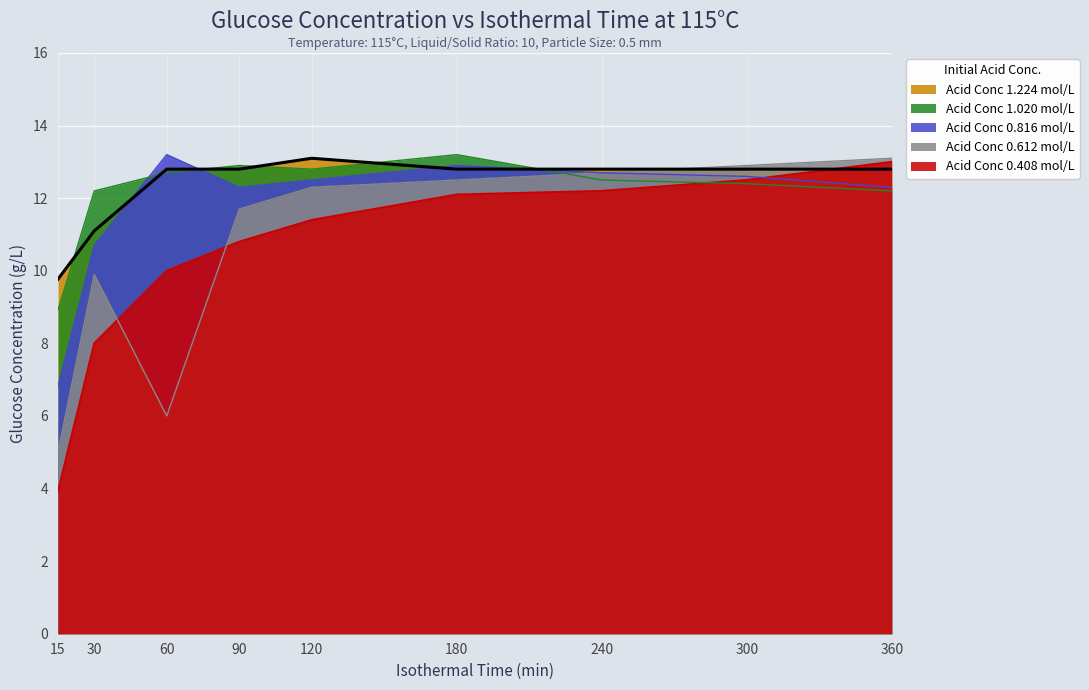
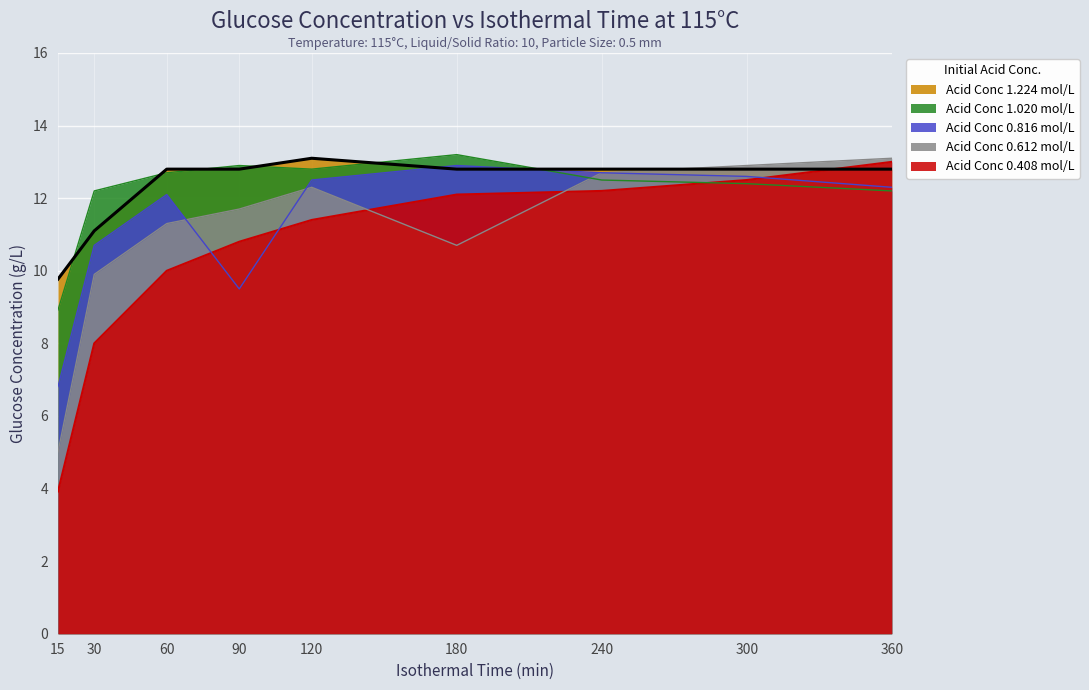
  {
    "Acid Conc 1.224 mol/L": {
      "15": 9.8,
      "30": 11.1,
      "60": 12.8,
      "90": 12.8,
      "120": 13.1,
      "180": 12.8,
      "240": 12.8,
      "300": 12.8,
      "360": 12.8
    },
    "Acid Conc 1.020 mol/L": {
      "15": 8.9,
      "30": 12.2,
      "60": 12.7,
      "90": 12.9,
      "120": 12.8,
      "180": 13.2,
      "240": 12.5,
      "300": 12.4,
      "360": 12.2
    },
    "Acid Conc 0.816 mol/L": {
      "15": 6.8,
      "30": 10.7,
-     "60": 13.2,
-     "90": 12.3,
+     "60": 12.1,
+     "90": 9.5,
      "120": 12.5,
      "180": 12.9,
      "300": 12.6,
      "360": 12.3
    },
    "Acid Conc 0.612 mol/L": {
      "15": 5.0,
      "30": 9.9,
-     "60": 6.0,
+     "60": 11.3,
      "90": 11.7,
      "120": 12.3,
-     "180": 12.5,
+     "180": 10.7,
      "300": 12.9,
      "360": 13.1
    },
    "Acid Conc 0.408 mol/L": {
      "15": 3.9,
      "30": 8.0,
      "60": 10.0,
      "90": 10.8,
      "120": 11.4,
      "180": 12.1,
      "240": 12.2,
      "300": 12.5,
      "360": 13.0
    }
  }
